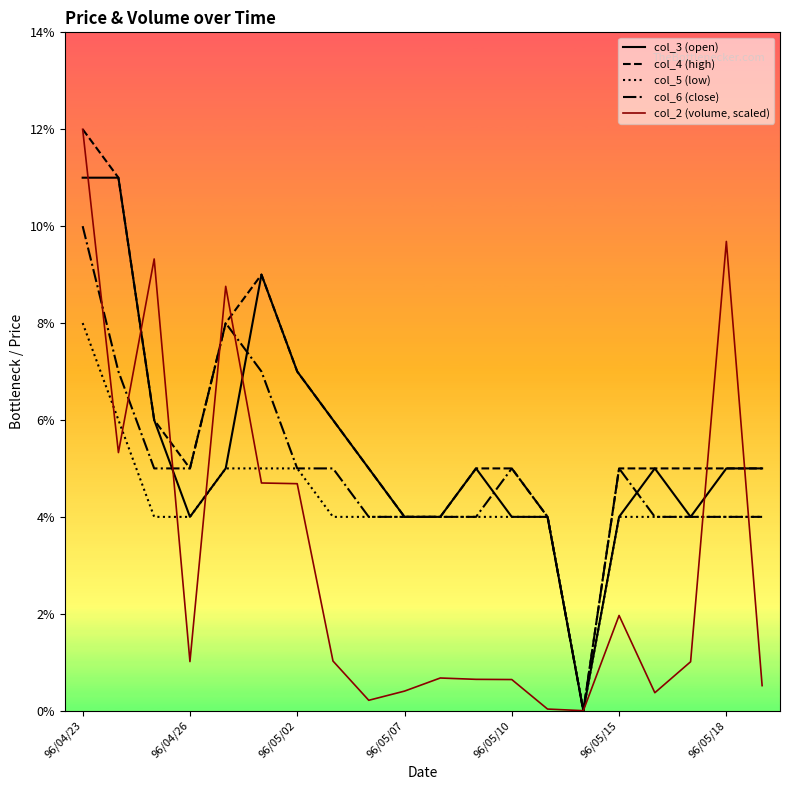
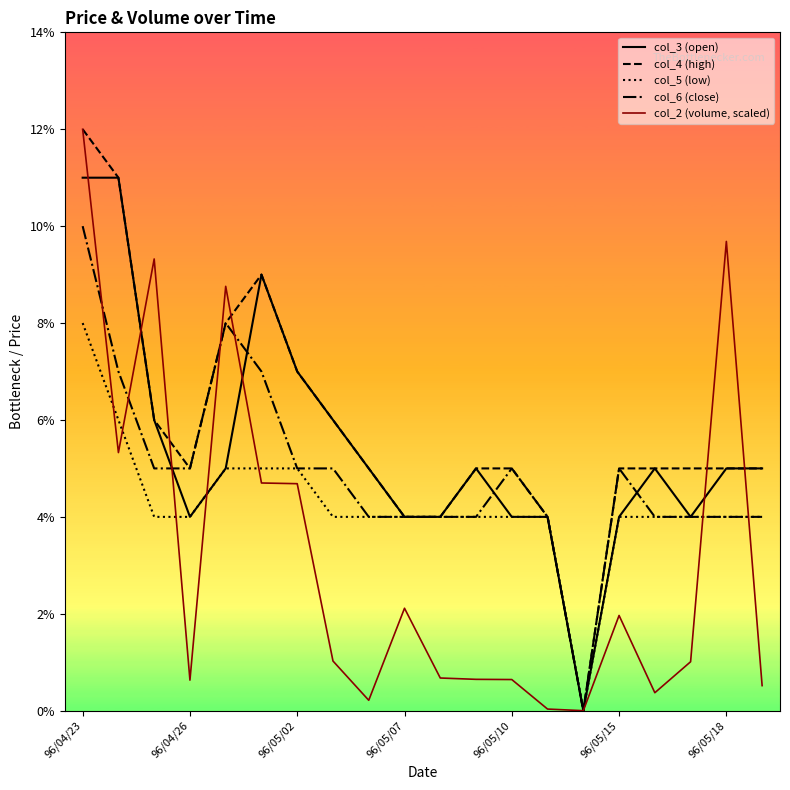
  {
    "col_2 (volume, scaled)": {
-     "96/04/26": "1.0%",
+     "96/04/26": "0.6%",
      "96/05/02": "4.7%",
-     "96/05/07": "0.4%",
+     "96/05/07": "2.1%",
      "96/05/10": "0.6%",
      "96/05/15": "2.0%",
      "96/05/18": "9.7%"
    }
  }
